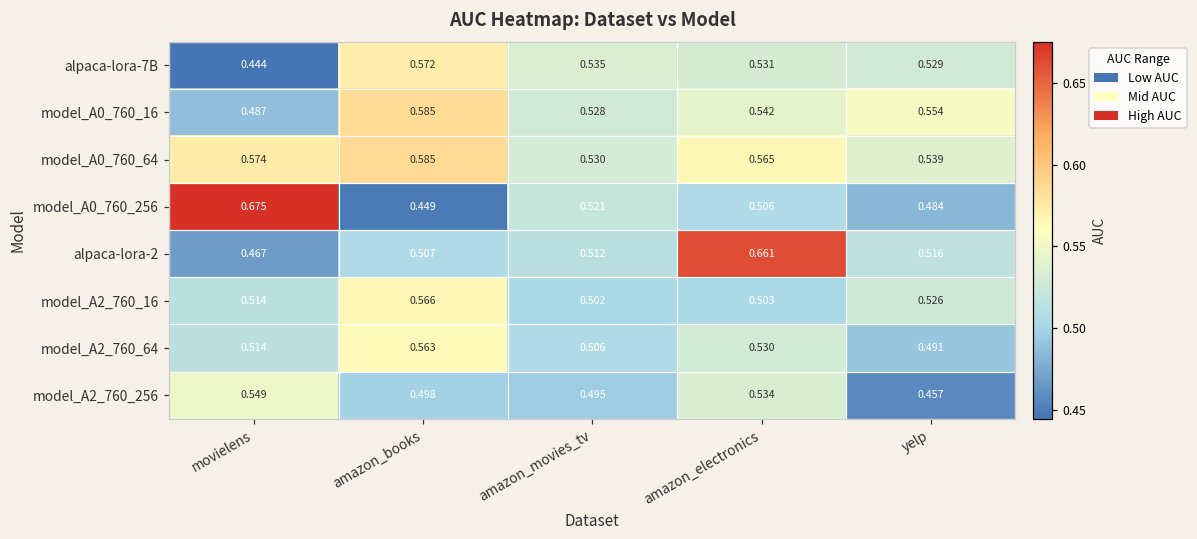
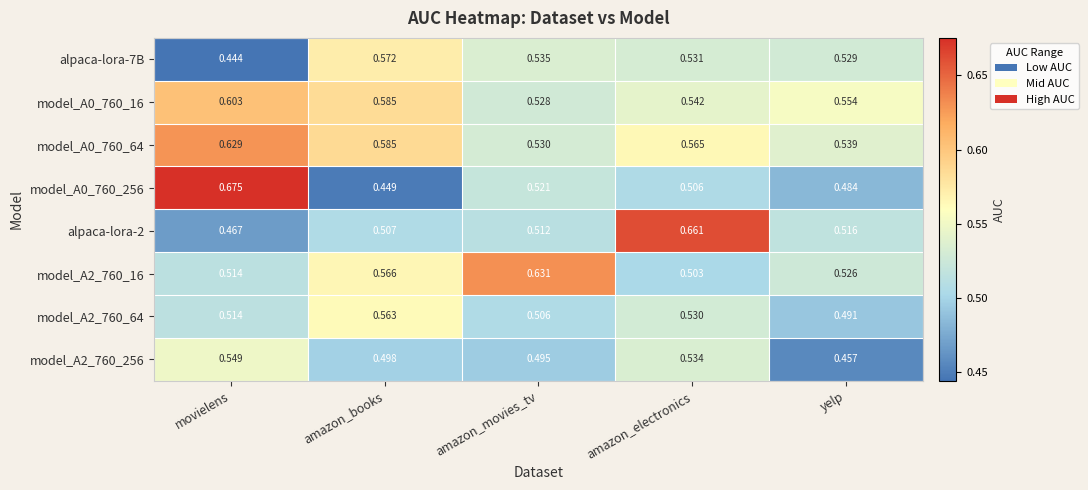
  {
    "alpaca-lora-7B": {
      "movielens": 0.444,
      "amazon_books": 0.572,
      "amazon_movies_tv": 0.535,
      "amazon_electronics": 0.531,
      "yelp": 0.529
    },
    "model_A0_760_16": {
-     "movielens": 0.487,
+     "movielens": 0.603,
      "amazon_books": 0.585,
      "amazon_movies_tv": 0.528,
      "amazon_electronics": 0.542,
      "yelp": 0.554
    },
    "model_A0_760_64": {
-     "movielens": 0.574,
+     "movielens": 0.629,
      "amazon_books": 0.585,
      "amazon_movies_tv": 0.530,
      "amazon_electronics": 0.565,
      "yelp": 0.539
    },
    "model_A0_760_256": {
      "movielens": 0.675,
      "amazon_books": 0.449,
      "amazon_movies_tv": 0.521,
      "amazon_electronics": 0.506,
      "yelp": 0.484
    },
    "alpaca-lora-2": {
      "movielens": 0.467,
      "amazon_books": 0.507,
      "amazon_movies_tv": 0.512,
      "amazon_electronics": 0.661,
      "yelp": 0.516
    },
    "model_A2_760_16": {
      "movielens": 0.514,
      "amazon_books": 0.566,
-     "amazon_movies_tv": 0.502,
+     "amazon_movies_tv": 0.631,
      "amazon_electronics": 0.503,
      "yelp": 0.526
    },
    "model_A2_760_64": {
      "movielens": 0.514,
      "amazon_books": 0.563,
      "amazon_movies_tv": 0.506,
      "amazon_electronics": 0.530,
      "yelp": 0.491
    },
    "model_A2_760_256": {
      "movielens": 0.549,
      "amazon_books": 0.498,
      "amazon_movies_tv": 0.495,
      "amazon_electronics": 0.534,
      "yelp": 0.457
    }
  }
